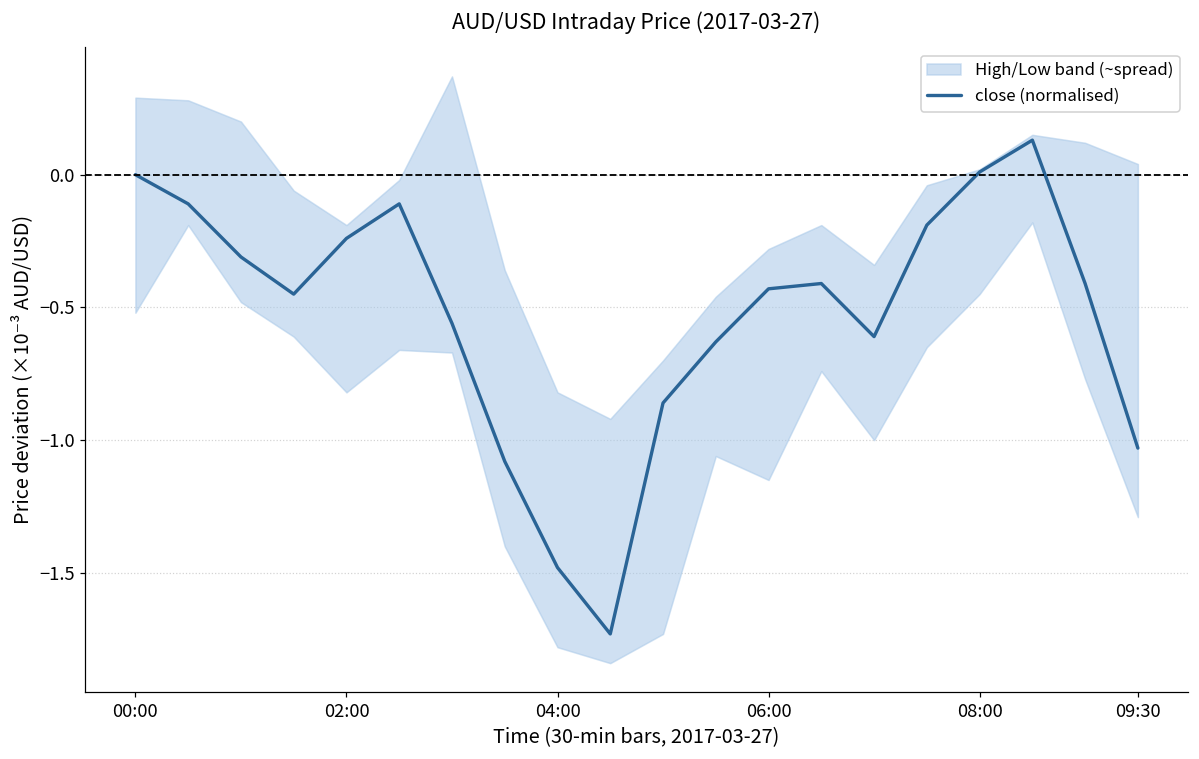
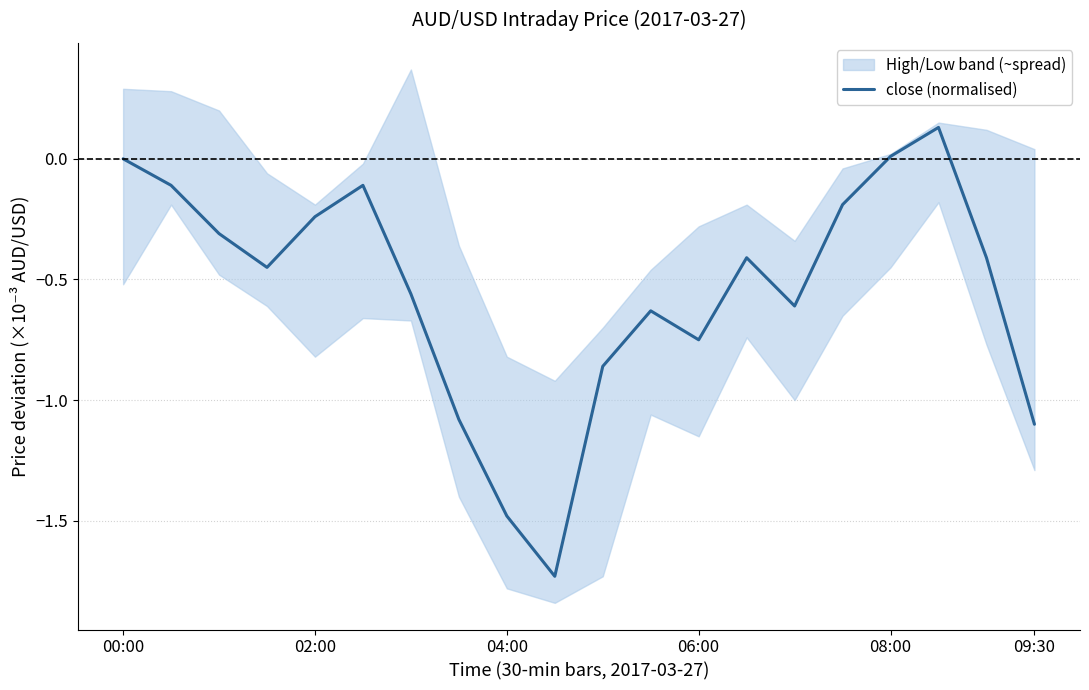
  {
    "close (normalised)": {
      "00:00": 0.00,
      "02:00": -0.24,
      "04:00": -1.48,
-     "06:00": -0.43,
-     "09:30": -1.03
+     "06:00": -0.75,
+     "09:30": -1.10
    }
  }
